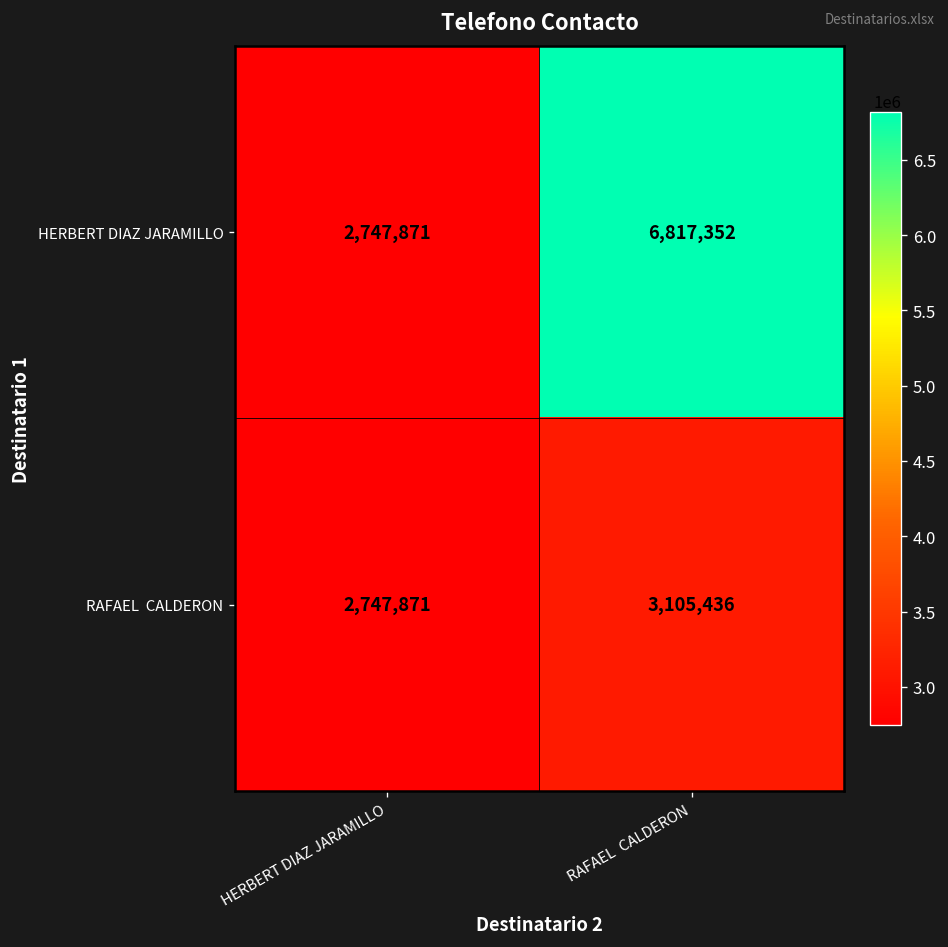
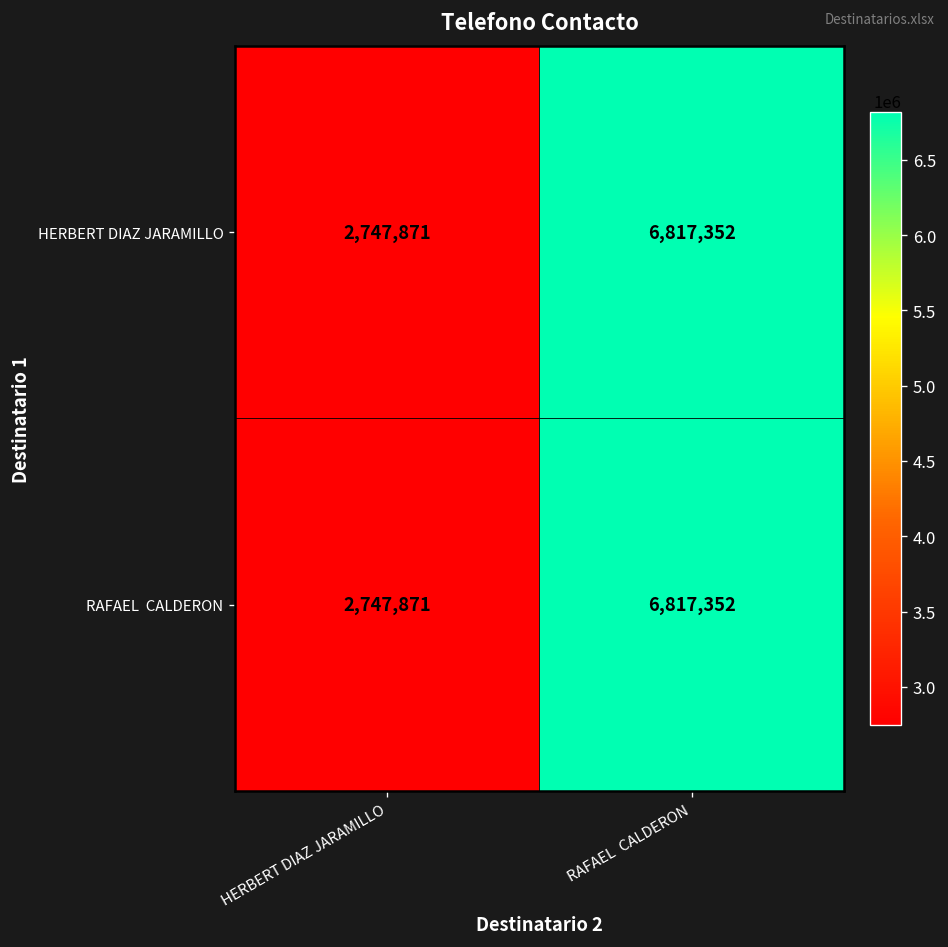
  {
    "HERBERT DIAZ JARAMILLO": {
      "HERBERT DIAZ JARAMILLO": "2,747,871",
      "RAFAEL CALDERON": "6,817,352"
    },
    "RAFAEL CALDERON": {
      "HERBERT DIAZ JARAMILLO": "2,747,871",
-     "RAFAEL CALDERON": "3,105,436"
+     "RAFAEL CALDERON": "6,817,352"
    }
  }
